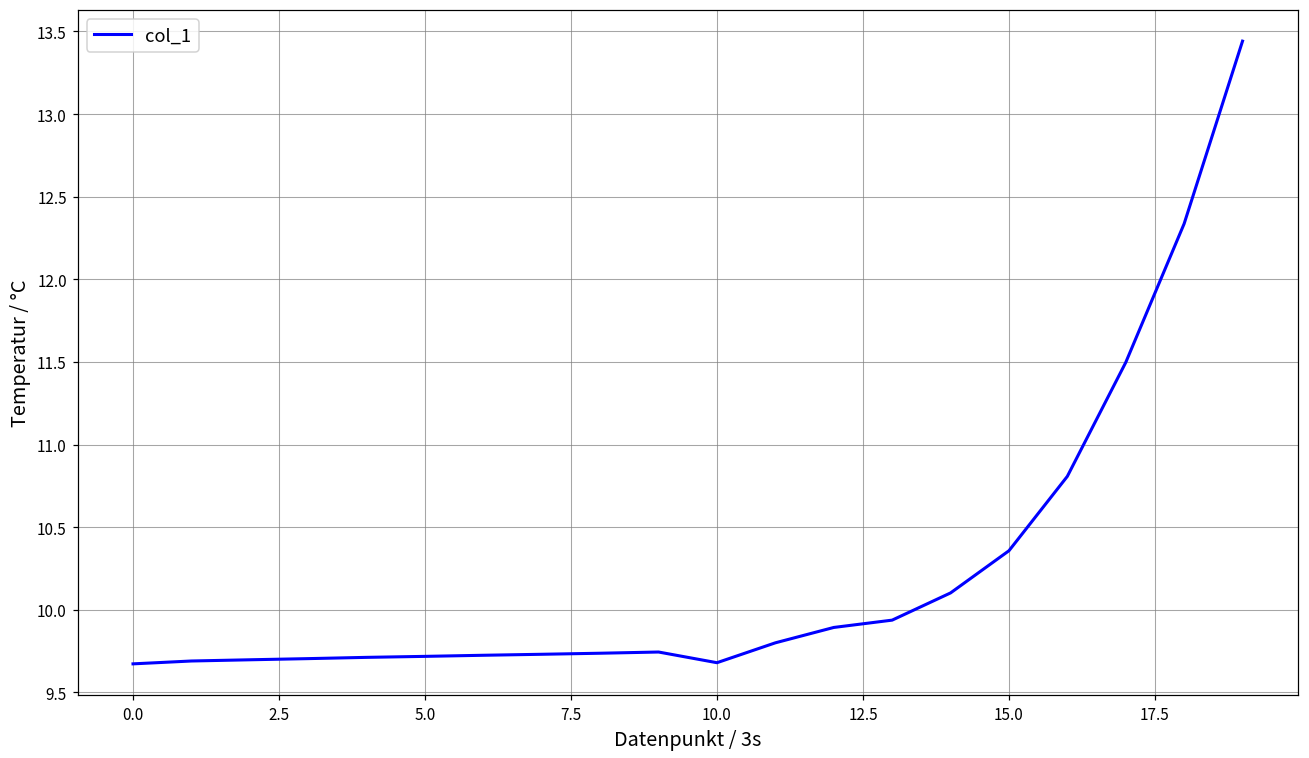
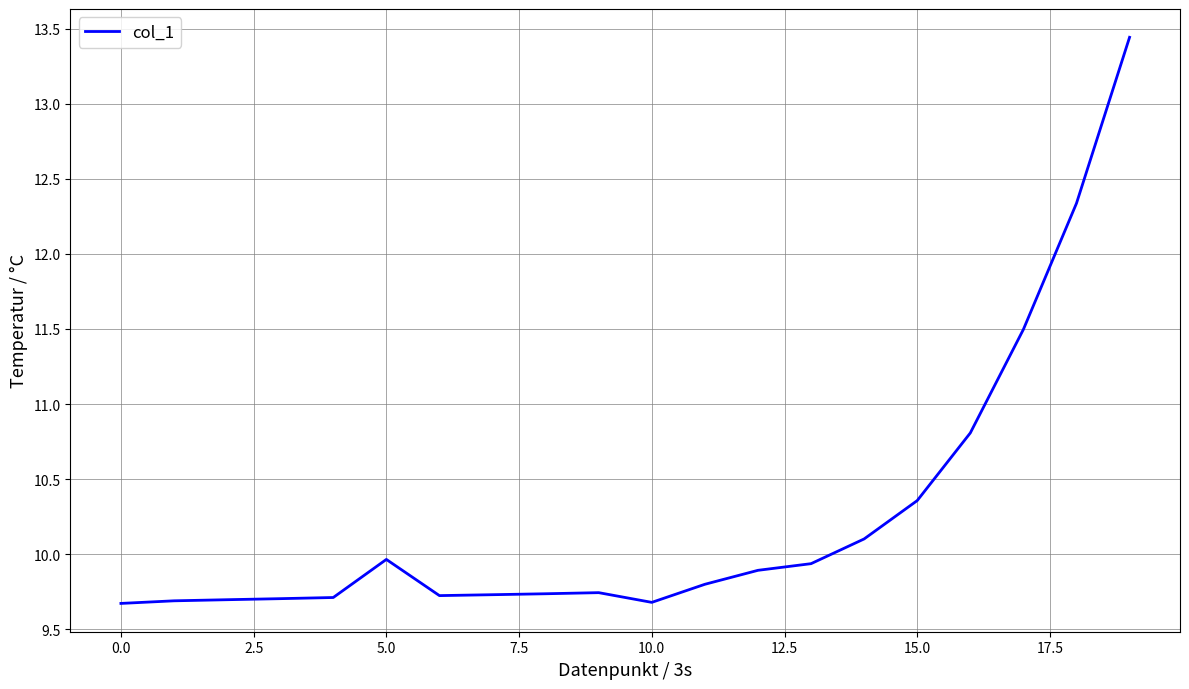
  {
    "0.0": 9.67,
-   "5.0": 9.72,
+   "5.0": 9.97,
    "10.0": 9.68,
    "15.0": 10.36
  }
